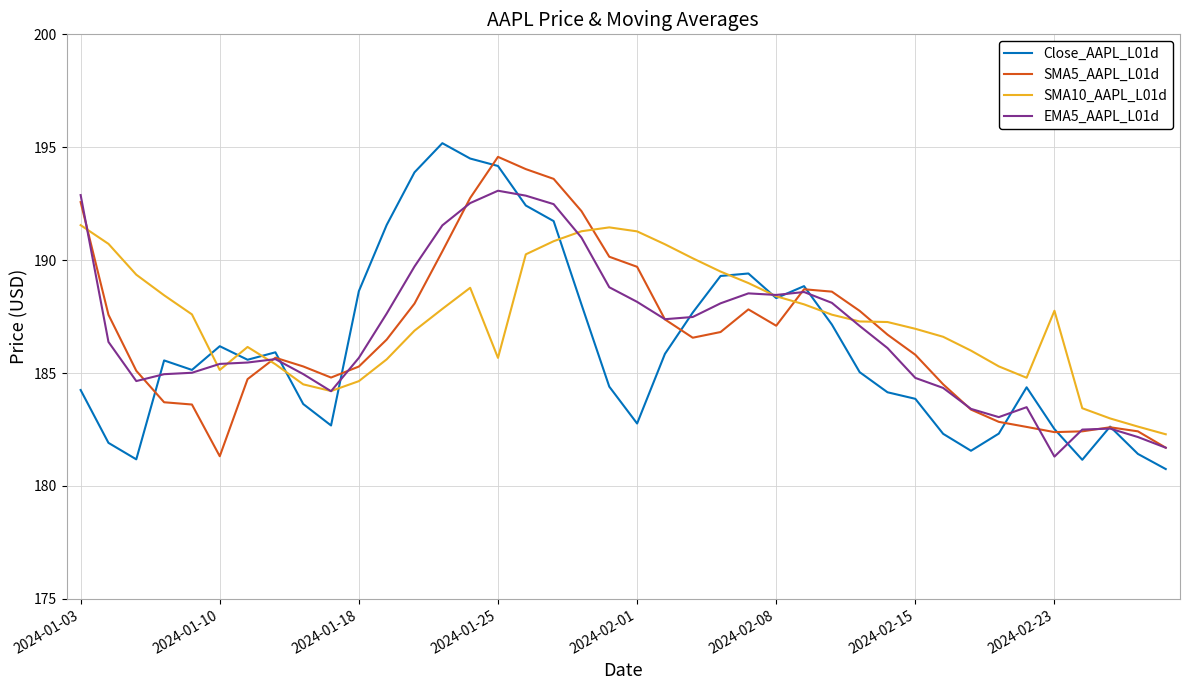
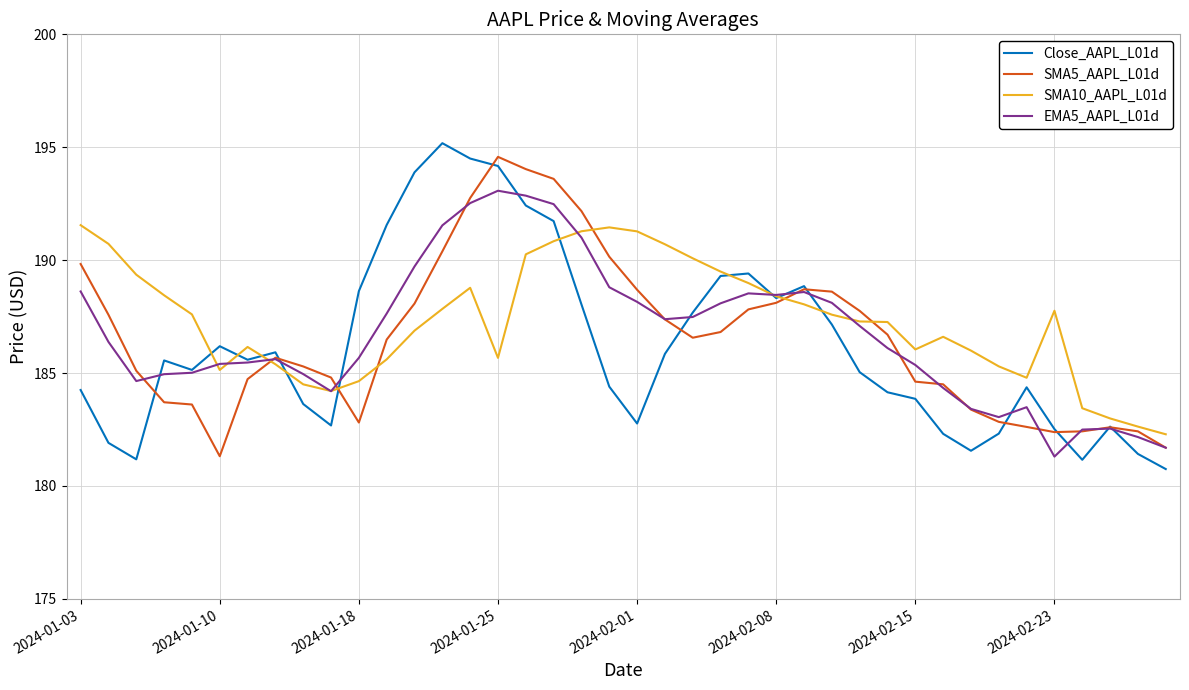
  {
    "Close_AAPL_L01d": {
      "2024-01-03": 184.3,
      "2024-01-10": 186.2,
      "2024-01-18": 188.6,
      "2024-01-25": 194.2,
      "2024-02-01": 182.8,
      "2024-02-15": 183.9,
      "2024-02-23": 182.5
    },
    "SMA5_AAPL_L01d": {
-     "2024-01-03": 192.6,
+     "2024-01-03": 189.8,
      "2024-01-10": 181.3,
-     "2024-01-18": 185.3,
+     "2024-01-18": 182.8,
      "2024-01-25": 194.6,
-     "2024-02-01": 189.7,
-     "2024-02-08": 187.1,
-     "2024-02-15": 185.8,
+     "2024-02-01": 188.7,
+     "2024-02-08": 188.1,
+     "2024-02-15": 184.6,
      "2024-02-23": 182.4
    },
    "SMA10_AAPL_L01d": {
      "2024-01-03": 191.6,
      "2024-01-10": 185.1,
      "2024-01-18": 184.6,
      "2024-01-25": 185.7,
      "2024-02-01": 191.3,
-     "2024-02-15": 187.0,
+     "2024-02-15": 186.0,
      "2024-02-23": 187.8
    },
    "EMA5_AAPL_L01d": {
-     "2024-01-03": 192.9,
+     "2024-01-03": 188.6,
      "2024-01-10": 185.4,
      "2024-01-18": 185.7,
      "2024-01-25": 193.1,
      "2024-02-01": 188.2,
-     "2024-02-15": 184.8,
+     "2024-02-15": 185.4,
      "2024-02-23": 181.3
    }
  }
